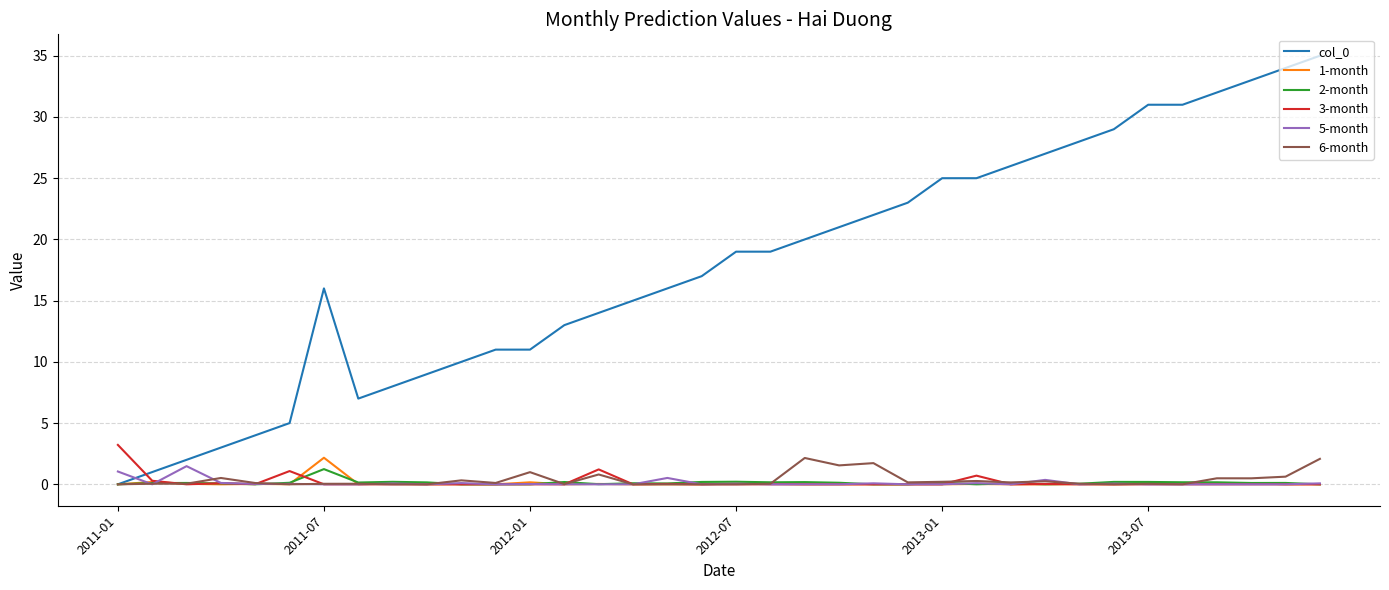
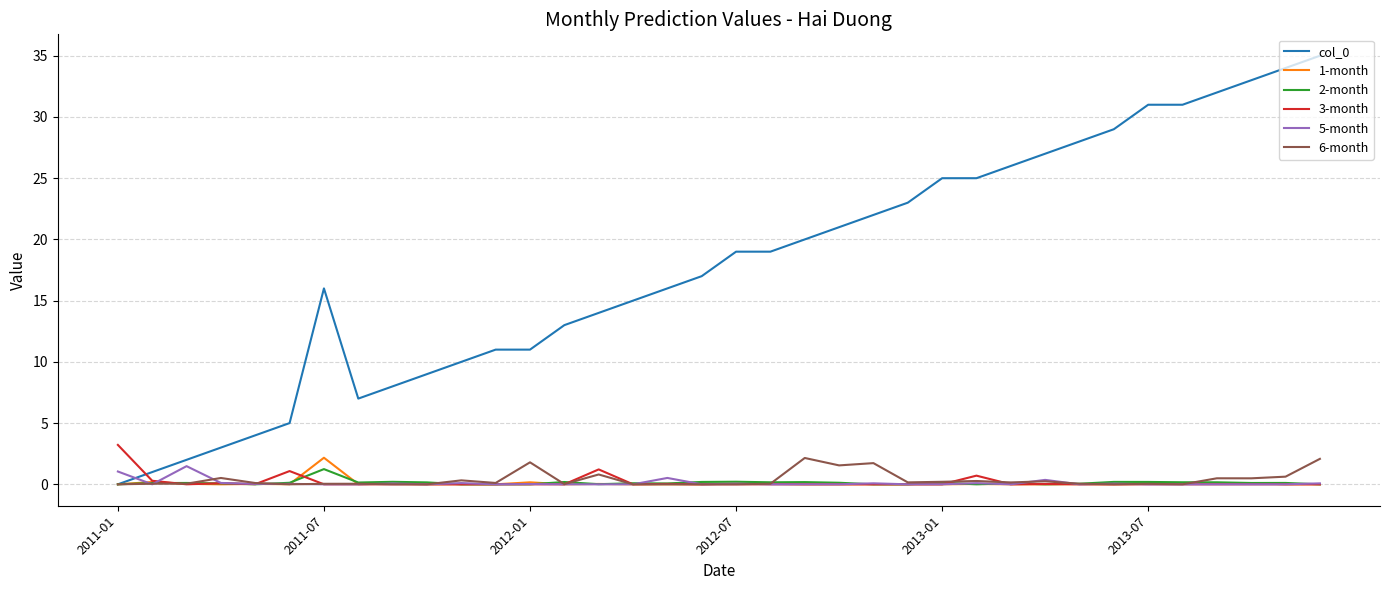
  {
    "col_0": {
      "2011-07": 16.0,
      "2012-01": 11.0,
      "2012-07": 19.0,
      "2013-01": 25.0,
      "2013-07": 31.0
    },
    "1-month": {
      "2011-07": 2.2
    },
    "2-month": {
      "2011-07": 1.2
    },
    "3-month": {
      "2011-01": 3.2
    },
    "5-month": {
      "2011-01": 1.0
    },
    "6-month": {
-     "2012-01": 1.0
+     "2012-01": 1.8
    }
  }
